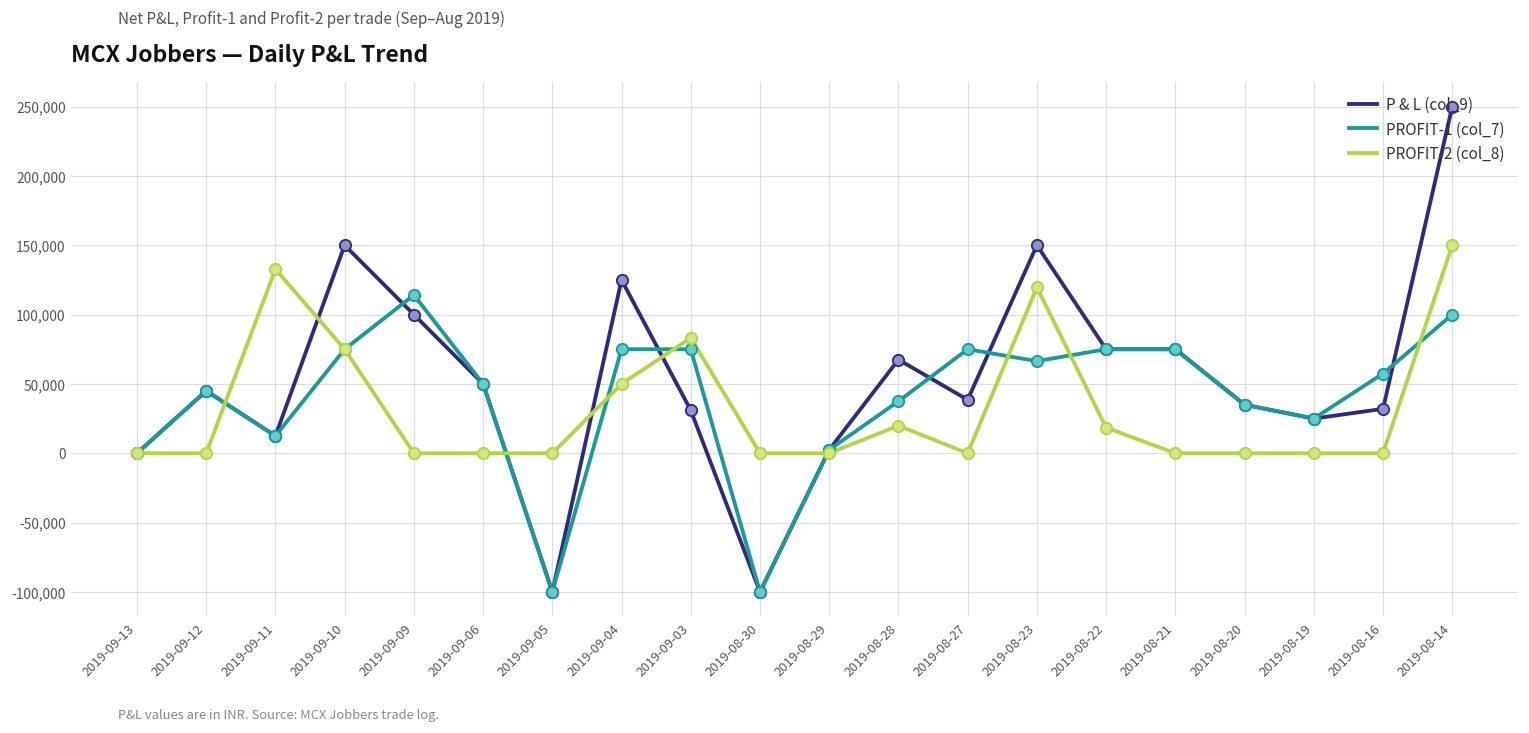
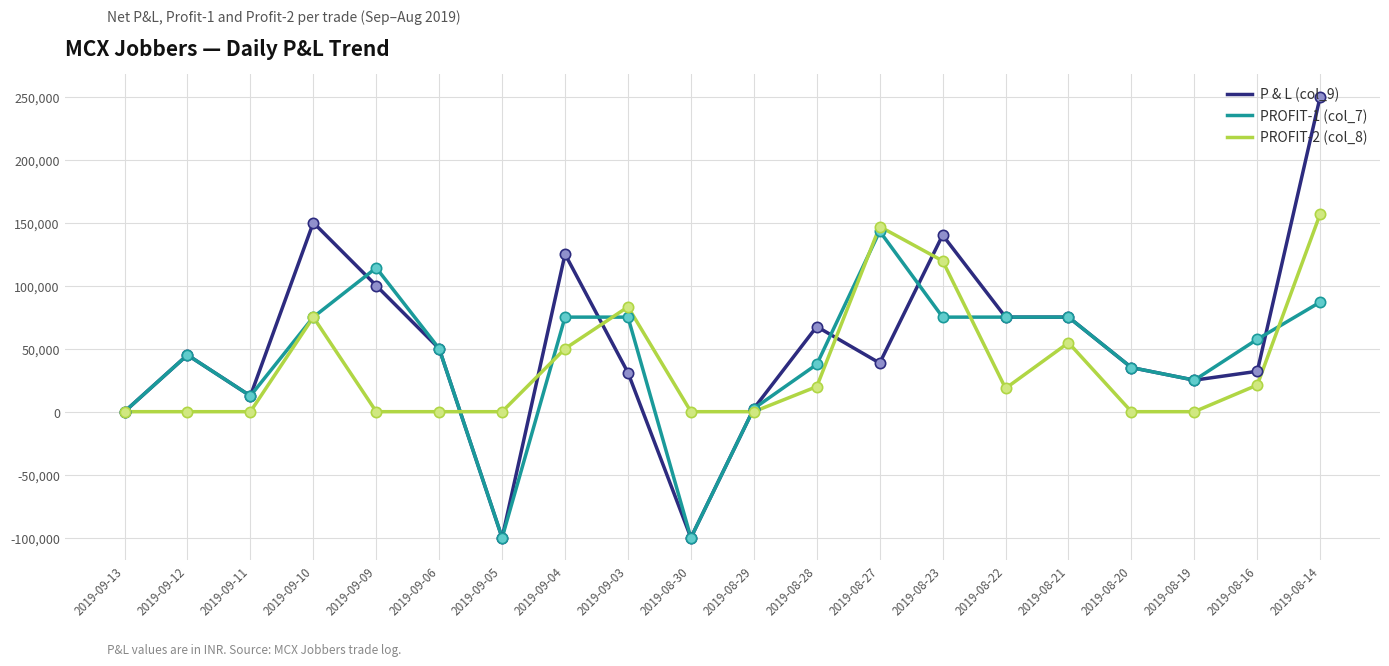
  {
    "P & L (col_9)": {
      "2019-09-10": "150,000",
      "2019-09-09": "100,000",
      "2019-09-04": "125,000",
      "2019-09-03": "31,000",
      "2019-08-28": "68,000",
      "2019-08-27": "39,000",
-     "2019-08-23": "150,000",
+     "2019-08-23": "140,000",
      "2019-08-16": "32,000",
      "2019-08-14": "250,000"
    },
    "PROFIT-1 (col_7)": {
      "2019-09-09": "114,000",
      "2019-09-04": "75,000",
      "2019-09-03": "75,000",
      "2019-08-28": "38,000",
-     "2019-08-27": "75,000",
-     "2019-08-23": "66,000",
+     "2019-08-27": "143,000",
+     "2019-08-23": "75,000",
      "2019-08-16": "57,000",
-     "2019-08-14": "100,000"
+     "2019-08-14": "87,000"
    },
    "PROFIT-2 (col_8)": {
      "2019-09-12": "0",
-     "2019-09-11": "133,000",
+     "2019-09-11": "0",
      "2019-09-09": "0",
      "2019-09-06": "0",
      "2019-09-05": "0",
      "2019-09-04": "50,000",
      "2019-09-03": "83,000",
      "2019-08-30": "0",
      "2019-08-29": "0",
      "2019-08-28": "20,000",
-     "2019-08-27": "0",
+     "2019-08-27": "147,000",
      "2019-08-23": "120,000",
      "2019-08-22": "18,000",
-     "2019-08-21": "0",
+     "2019-08-21": "55,000",
      "2019-08-20": "0",
      "2019-08-19": "0",
-     "2019-08-16": "0",
-     "2019-08-14": "150,000"
+     "2019-08-16": "21,000",
+     "2019-08-14": "157,000"
    }
  }
